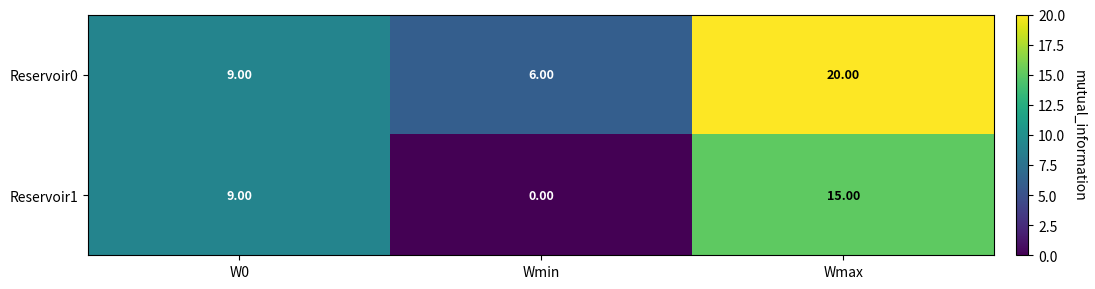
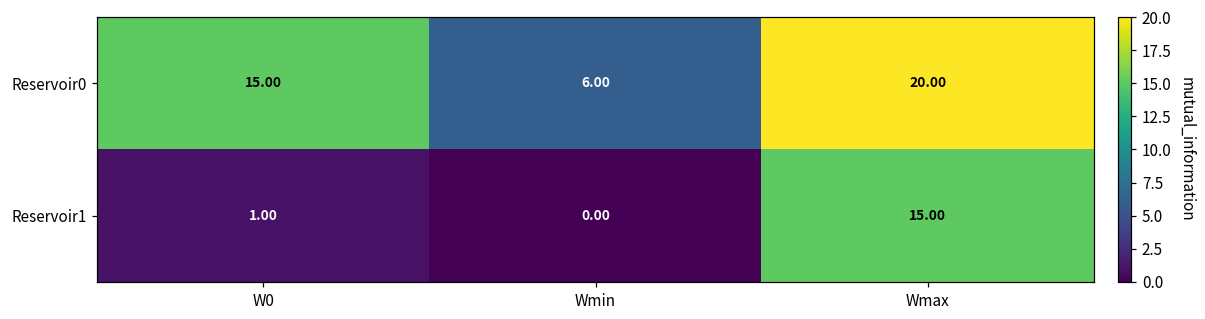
  {
    "Reservoir0": {
-     "W0": 9.00,
+     "W0": 15.00,
      "Wmin": 6.00,
      "Wmax": 20.00
    },
    "Reservoir1": {
-     "W0": 9.00,
+     "W0": 1.00,
      "Wmin": 0.00,
      "Wmax": 15.00
    }
  }
